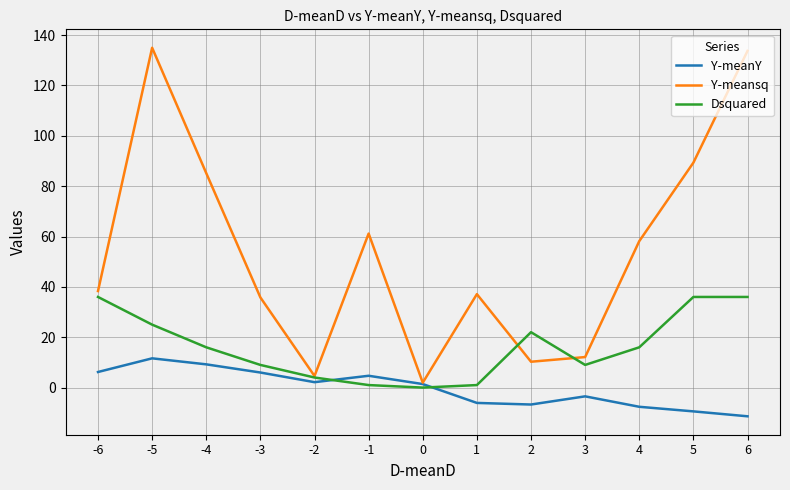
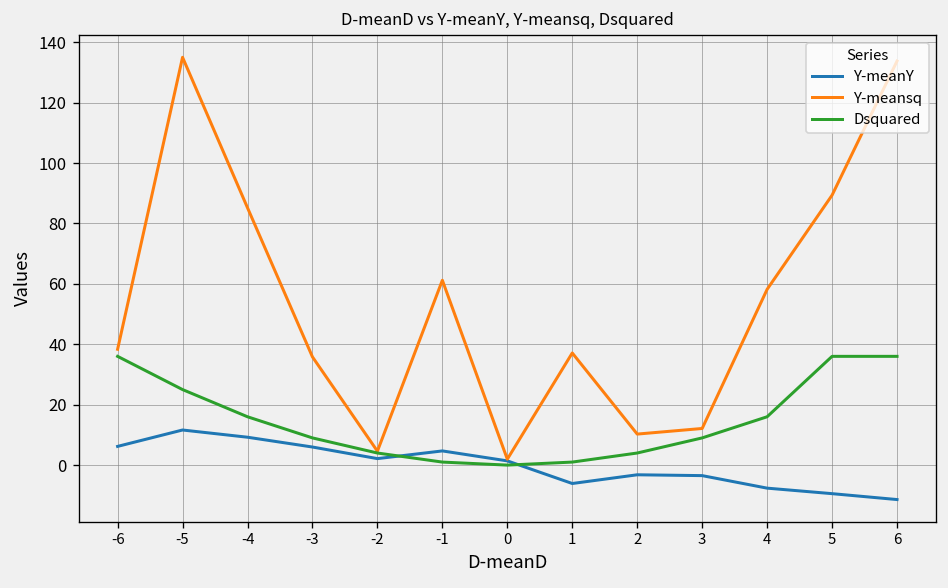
  {
    "Y-meanY": {
      "-6": 6,
      "-5": 12,
      "-4": 9,
      "-3": 6,
      "-2": 2,
      "-1": 5,
      "1": -6,
-     "2": -7,
+     "2": -3,
      "3": -3,
      "4": -8,
      "5": -9,
      "6": -11
    },
    "Y-meansq": {
      "-6": 38,
      "-5": 135,
      "-4": 85,
      "-3": 36,
      "-1": 61,
      "1": 37,
      "2": 10,
      "3": 12,
      "4": 58,
      "5": 89
    },
    "Dsquared": {
      "-6": 36,
      "-5": 25,
      "-4": 16,
      "-3": 9,
      "-1": 1,
      "0": 0,
      "1": 1,
-     "2": 22,
+     "2": 4,
      "3": 9,
      "4": 16,
      "5": 36,
      "6": 36
    }
  }
